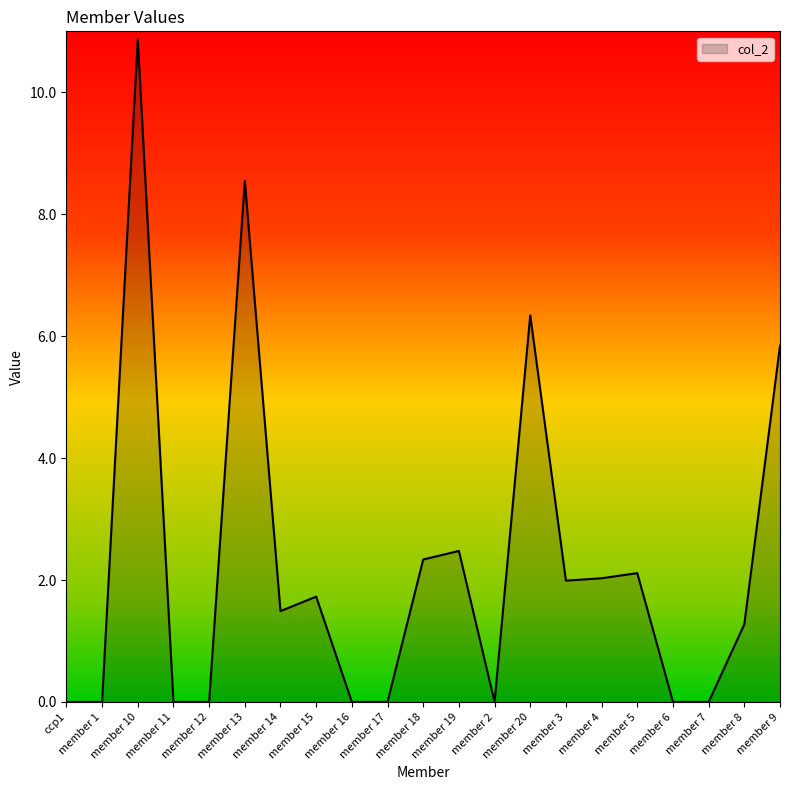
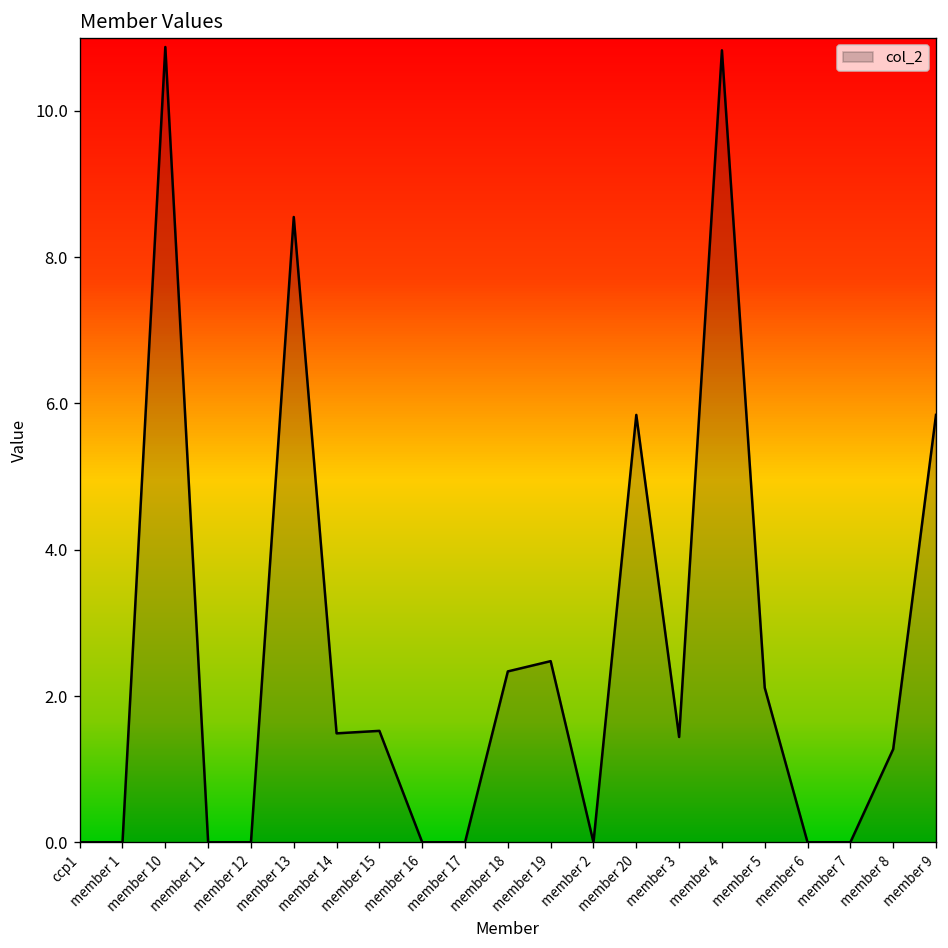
  {
    "ccp1": 0.0,
    "member 1": 0.0,
    "member 10": 10.9,
    "member 11": 0.0,
    "member 12": 0.0,
    "member 13": 8.5,
    "member 14": 1.5,
-   "member 15": 1.7,
+   "member 15": 1.5,
    "member 16": 0.0,
    "member 17": 0.0,
    "member 18": 2.3,
    "member 19": 2.5,
    "member 2": 0.0,
-   "member 20": 6.3,
-   "member 3": 2.0,
-   "member 4": 2.0,
+   "member 20": 5.8,
+   "member 3": 1.4,
+   "member 4": 10.8,
    "member 5": 2.1,
    "member 6": 0.0,
    "member 7": 0.0,
    "member 8": 1.3,
    "member 9": 5.8
  }
